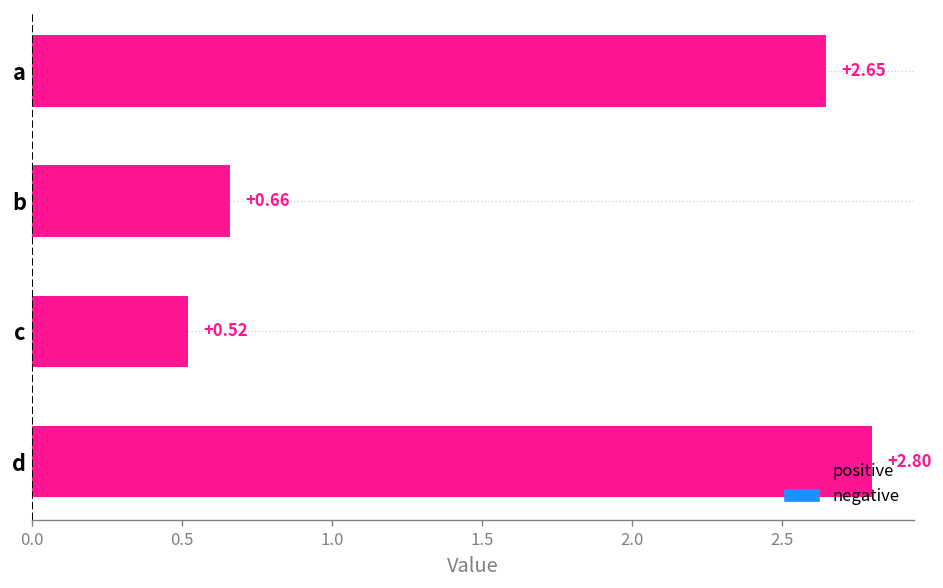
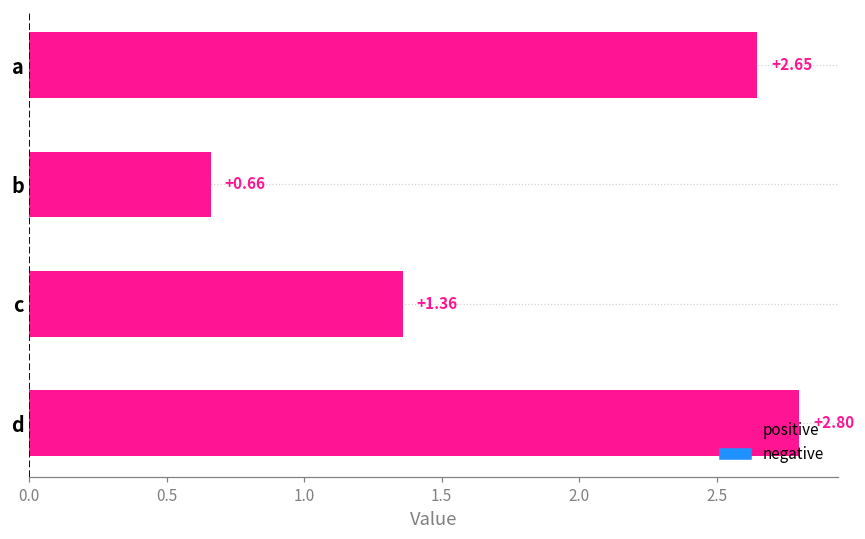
  {
    "a": "+2.65",
    "b": "+0.66",
-   "c": "+0.52",
+   "c": "+1.36",
    "d": "+2.80"
  }
